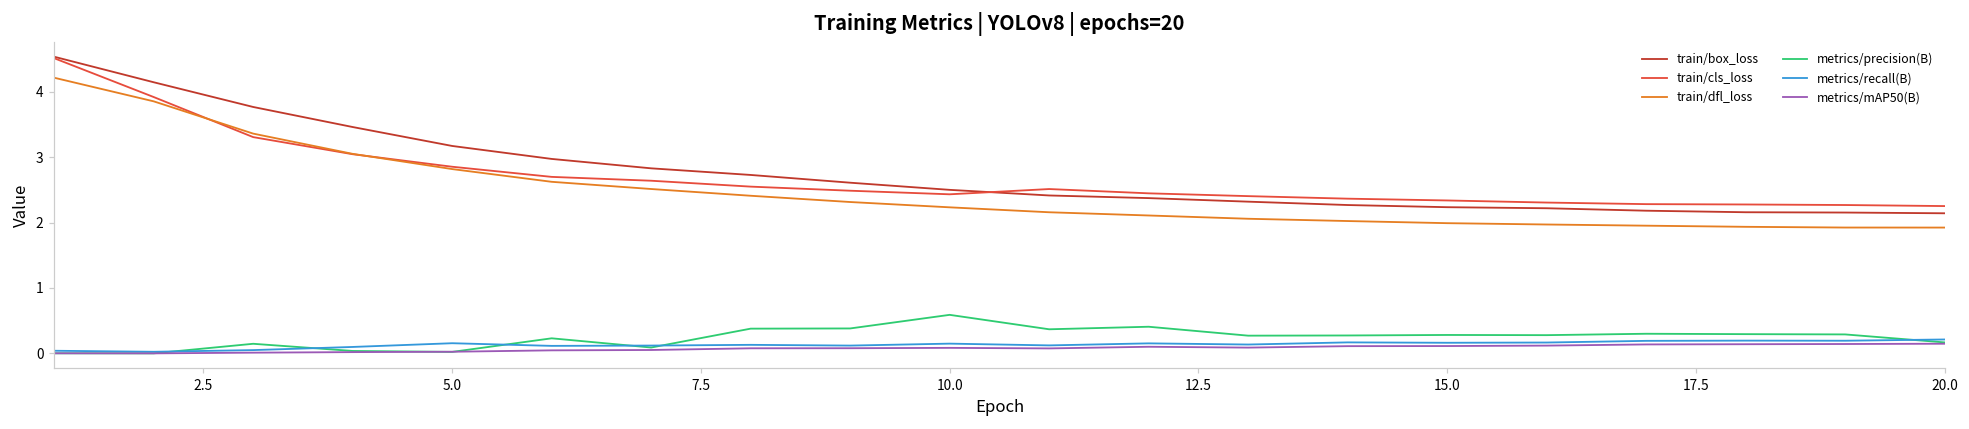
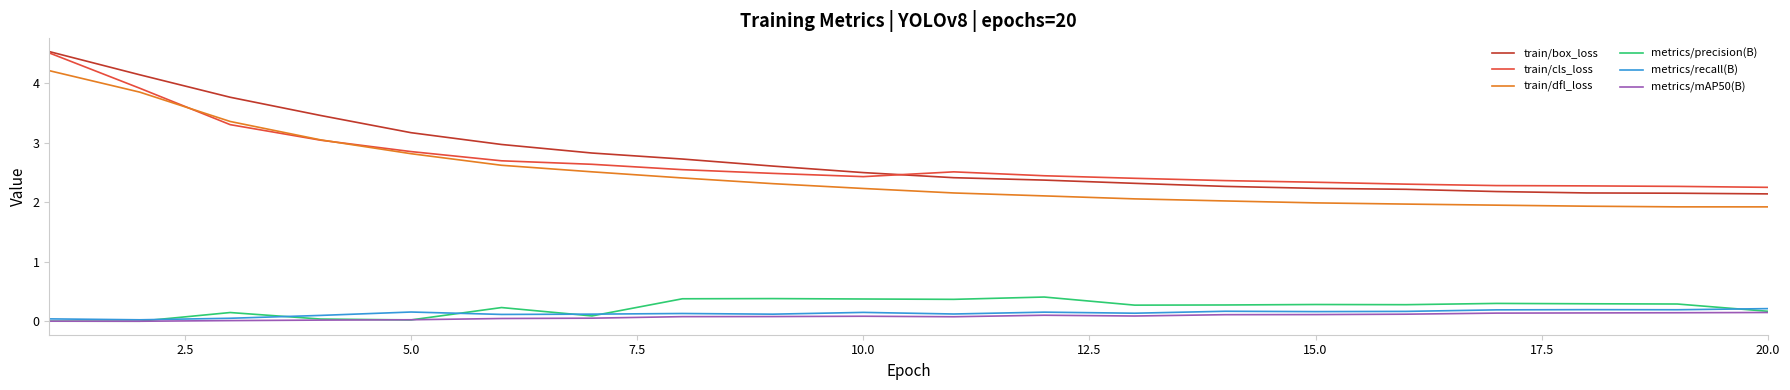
  {
    "metrics/precision(B)": {
-     "10.0": 0.6,
+     "10.0": 0.4,
      "15.0": 0.3
    },
    "metrics/recall(B)": {
      "5.0": 0.2,
      "10.0": 0.1,
      "15.0": 0.2,
      "20.0": 0.2
    },
    "metrics/mAP50(B)": {
      "10.0": 0.1,
      "15.0": 0.1
    }
  }
